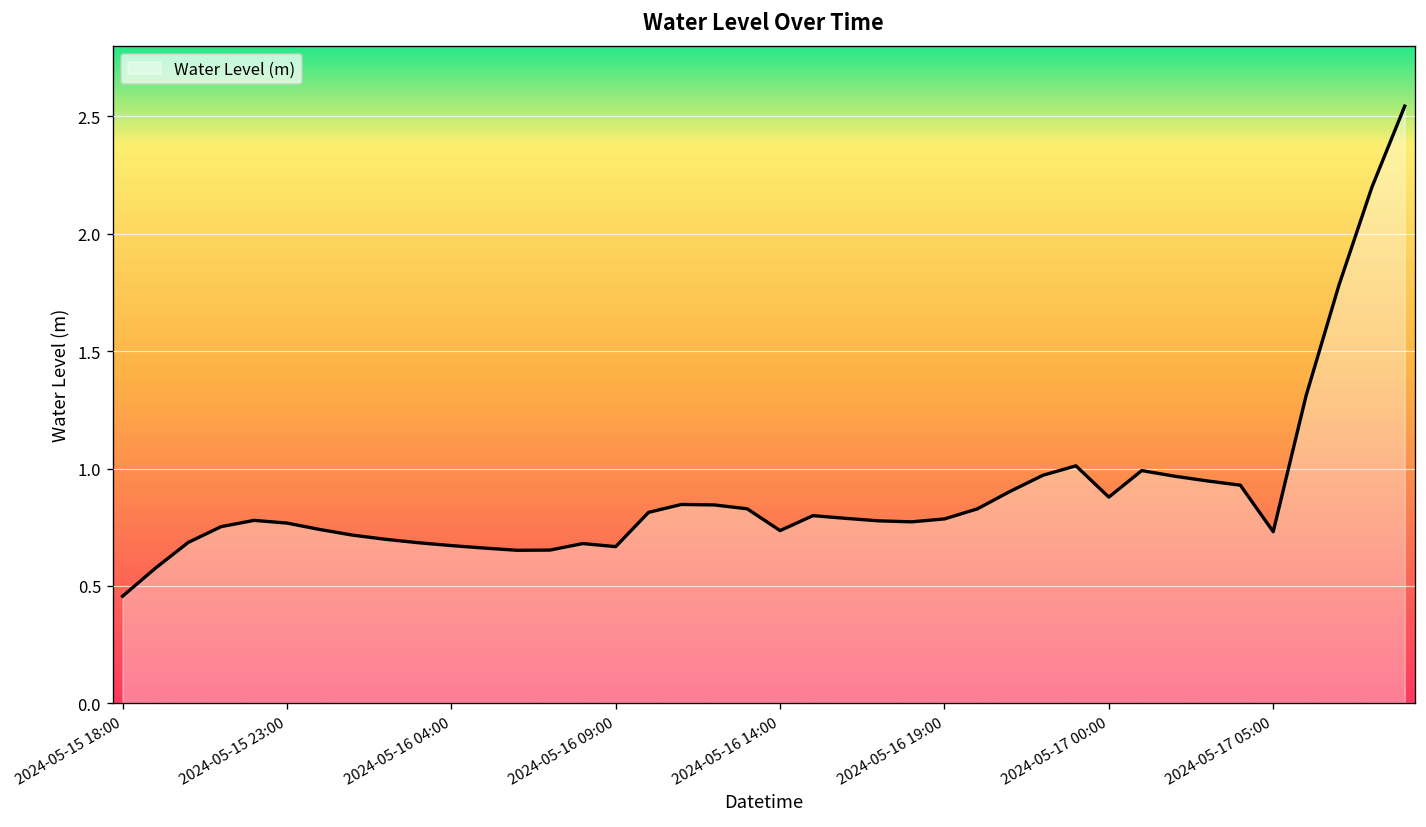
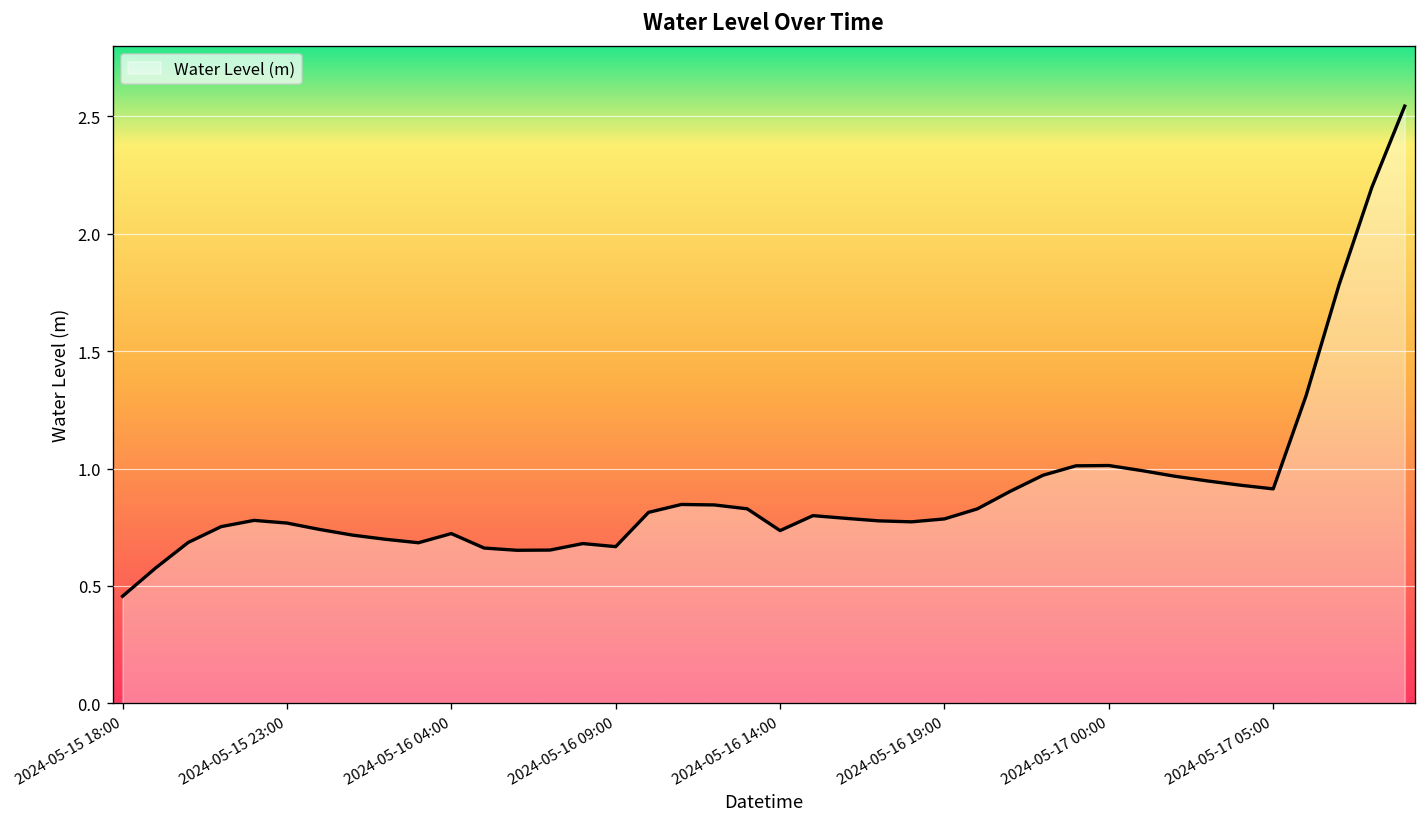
  {
    "2024-05-15 18:00": 0.46,
    "2024-05-15 23:00": 0.77,
-   "2024-05-16 04:00": 0.67,
+   "2024-05-16 04:00": 0.72,
    "2024-05-16 09:00": 0.67,
    "2024-05-16 14:00": 0.74,
    "2024-05-16 19:00": 0.79,
-   "2024-05-17 00:00": 0.88,
-   "2024-05-17 05:00": 0.73
+   "2024-05-17 00:00": 1.01,
+   "2024-05-17 05:00": 0.91
  }
